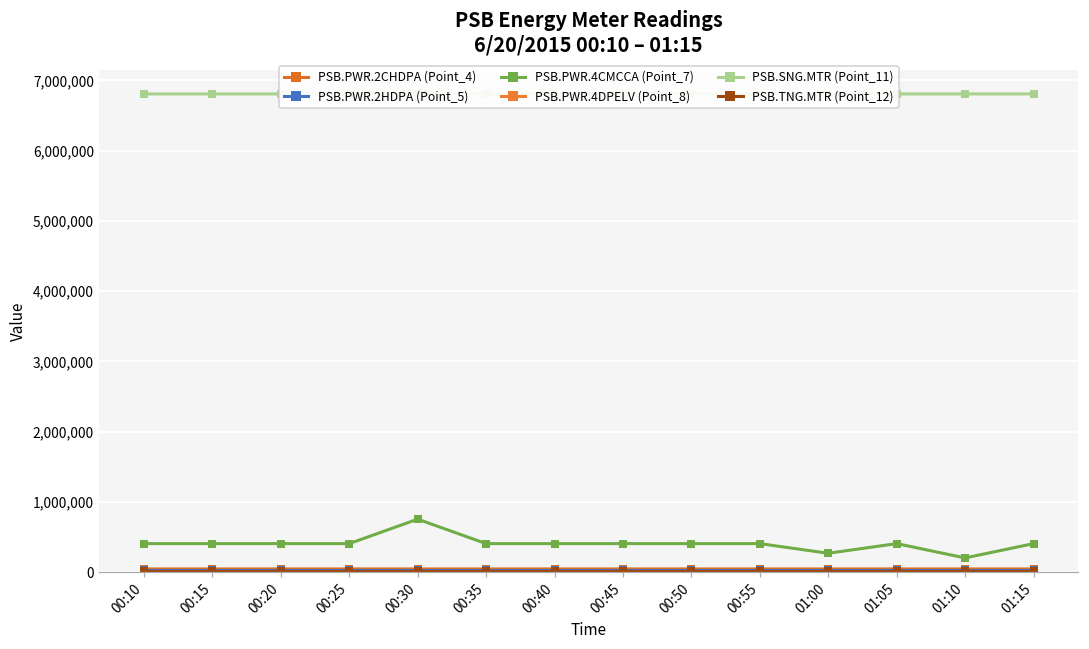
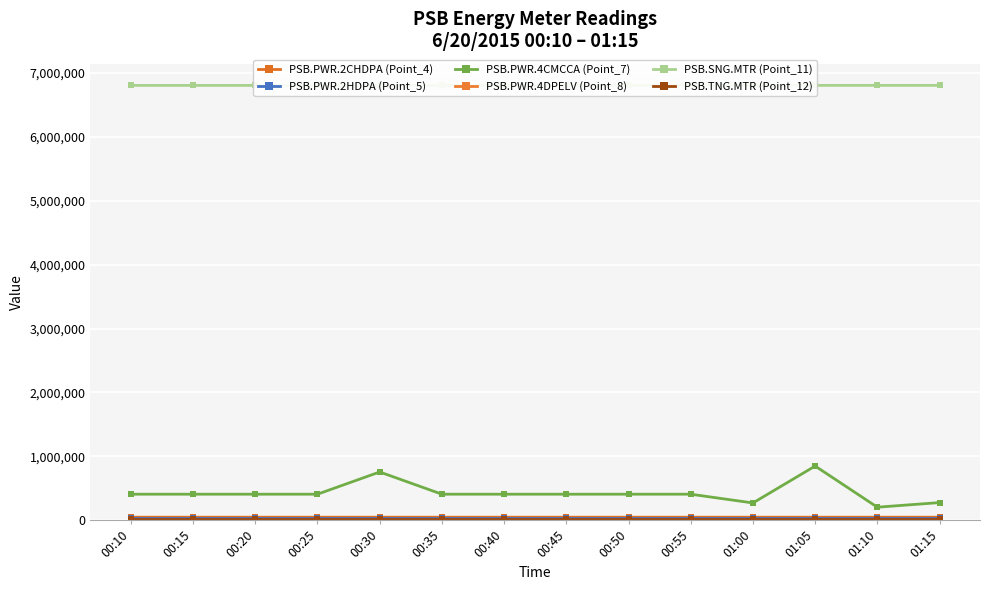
  {
    "PSB.PWR.4CMCCA (Point_7)": {
      "00:10": "400,000",
      "00:15": "400,000",
      "00:20": "400,000",
      "00:25": "400,000",
      "00:30": "800,000",
      "00:35": "400,000",
      "00:40": "400,000",
      "00:45": "400,000",
      "00:50": "400,000",
      "00:55": "400,000",
      "01:00": "300,000",
-     "01:05": "400,000",
+     "01:05": "800,000",
      "01:10": "200,000",
-     "01:15": "400,000"
+     "01:15": "300,000"
    },
    "PSB.SNG.MTR (Point_11)": {
      "00:10": "6,800,000",
      "00:15": "6,800,000",
      "01:10": "6,800,000",
      "01:15": "6,800,000"
    }
  }
